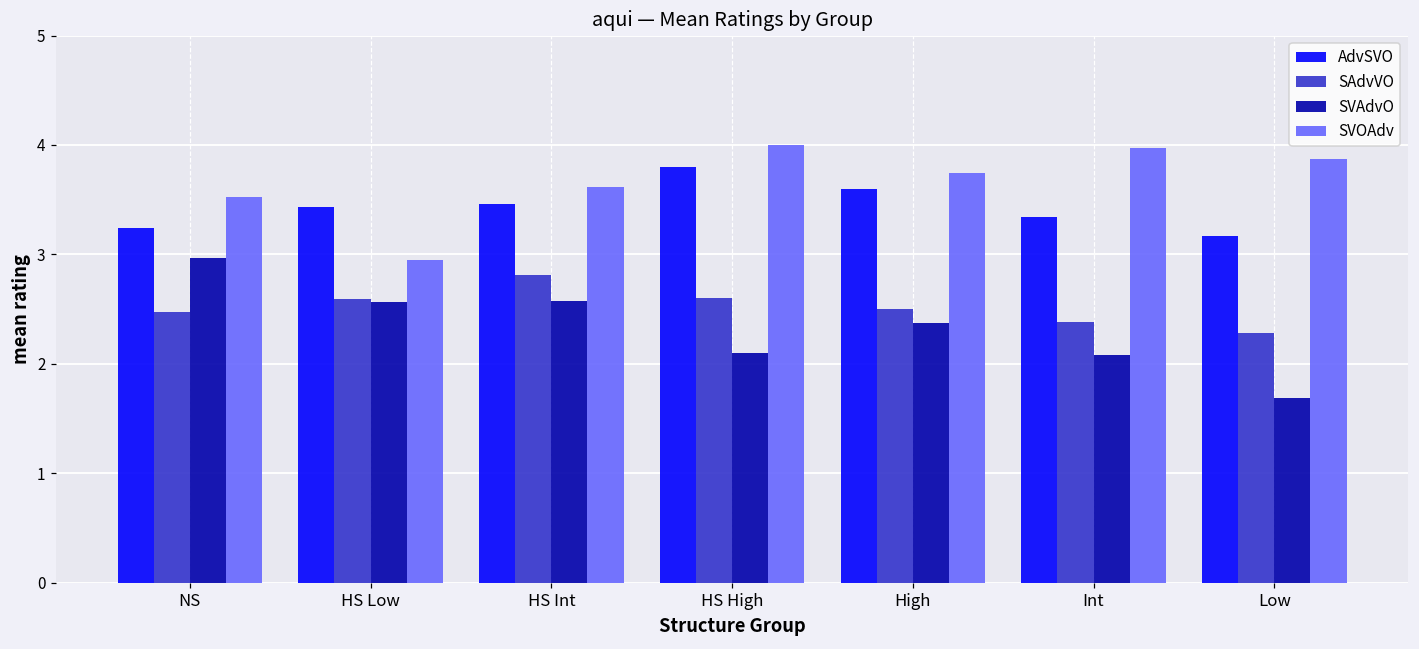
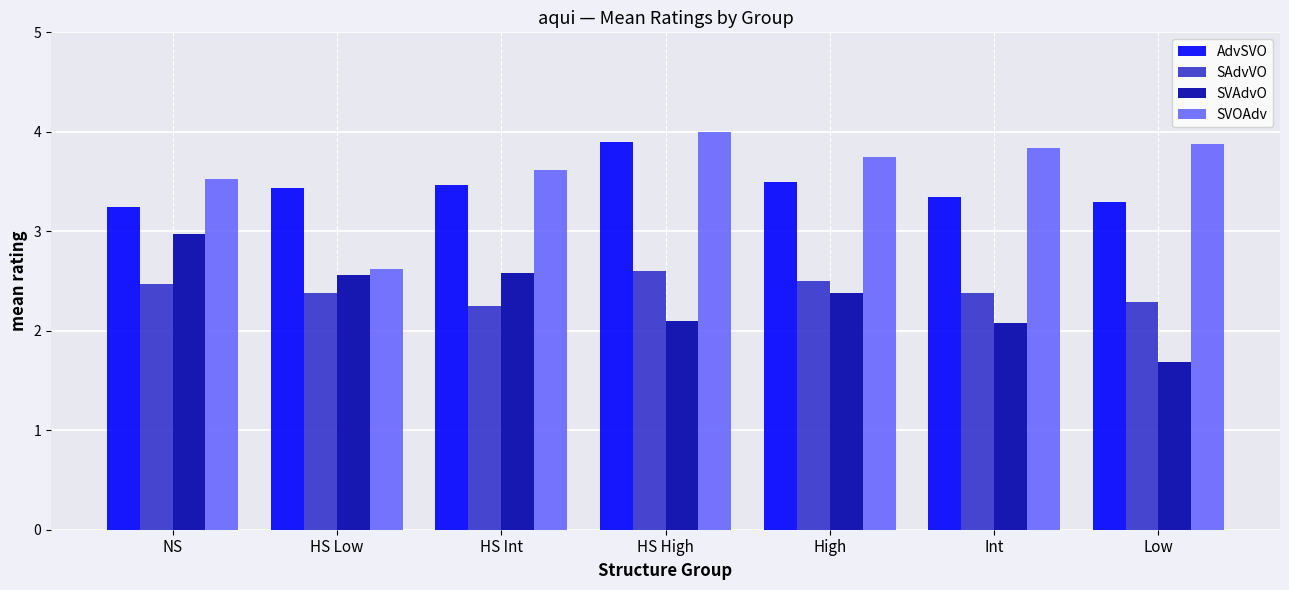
  {
    "AdvSVO": {
      "NS": 3.2,
      "HS Low": 3.4,
      "HS Int": 3.5,
-     "HS High": 3.8,
-     "High": 3.6,
+     "HS High": 3.9,
+     "High": 3.5,
      "Int": 3.3,
-     "Low": 3.2
+     "Low": 3.3
    },
    "SAdvVO": {
      "NS": 2.5,
-     "HS Low": 2.6,
-     "HS Int": 2.8,
+     "HS Low": 2.4,
+     "HS Int": 2.3,
      "HS High": 2.6,
      "High": 2.5,
      "Int": 2.4,
      "Low": 2.3
    },
    "SVAdvO": {
      "NS": 3.0,
      "HS Low": 2.6,
      "HS Int": 2.6,
      "HS High": 2.1,
      "High": 2.4,
      "Int": 2.1,
      "Low": 1.7
    },
    "SVOAdv": {
      "NS": 3.5,
-     "HS Low": 2.9,
+     "HS Low": 2.6,
      "HS Int": 3.6,
      "HS High": 4.0,
      "High": 3.7,
-     "Int": 4.0,
+     "Int": 3.8,
      "Low": 3.9
    }
  }
